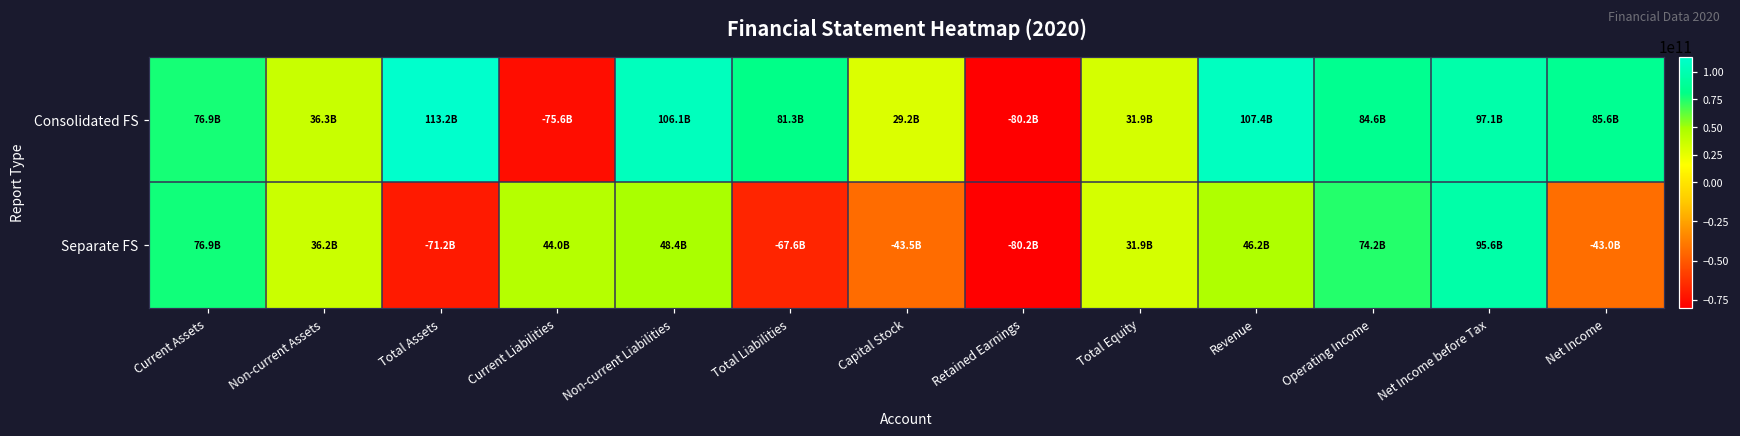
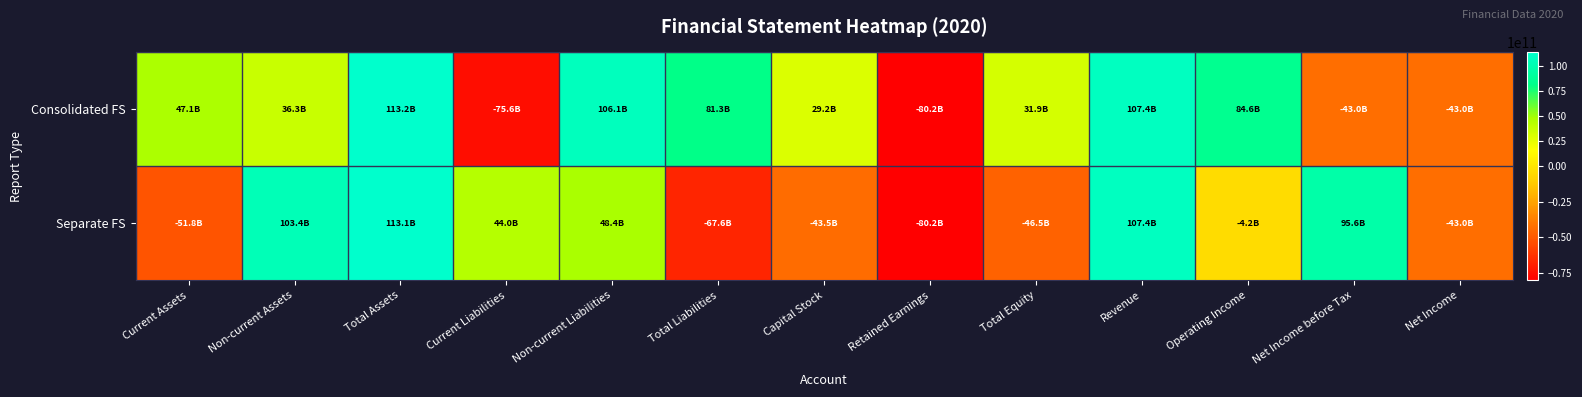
  {
    "Consolidated FS": {
-     "Current Assets": "76.9B",
+     "Current Assets": "47.1B",
      "Non-current Assets": "36.3B",
      "Total Assets": "113.2B",
      "Current Liabilities": "-75.6B",
      "Non-current Liabilities": "106.1B",
      "Total Liabilities": "81.3B",
      "Capital Stock": "29.2B",
      "Retained Earnings": "-80.2B",
      "Total Equity": "31.9B",
      "Revenue": "107.4B",
      "Operating Income": "84.6B",
-     "Net Income before Tax": "97.1B",
-     "Net Income": "85.6B"
+     "Net Income before Tax": "-43.0B",
+     "Net Income": "-43.0B"
    },
    "Separate FS": {
-     "Current Assets": "76.9B",
-     "Non-current Assets": "36.2B",
-     "Total Assets": "-71.2B",
+     "Current Assets": "-51.8B",
+     "Non-current Assets": "103.4B",
+     "Total Assets": "113.1B",
      "Current Liabilities": "44.0B",
      "Non-current Liabilities": "48.4B",
      "Total Liabilities": "-67.6B",
      "Capital Stock": "-43.5B",
      "Retained Earnings": "-80.2B",
-     "Total Equity": "31.9B",
-     "Revenue": "46.2B",
-     "Operating Income": "74.2B",
+     "Total Equity": "-46.5B",
+     "Revenue": "107.4B",
+     "Operating Income": "-4.2B",
      "Net Income before Tax": "95.6B",
      "Net Income": "-43.0B"
    }
  }
